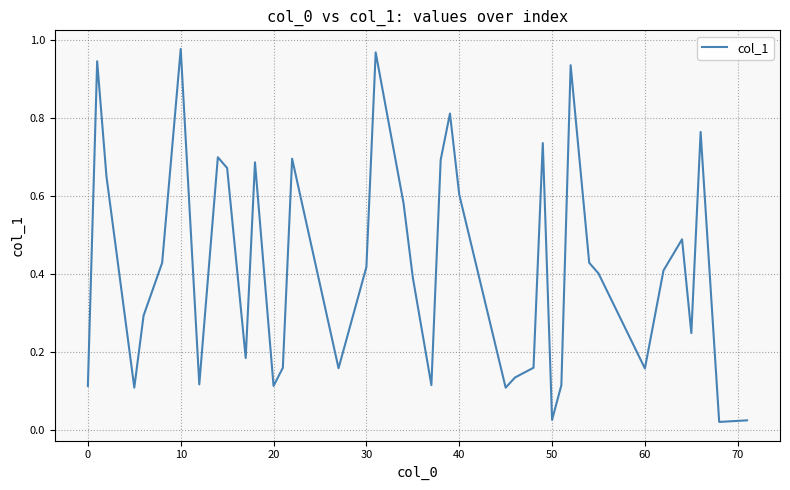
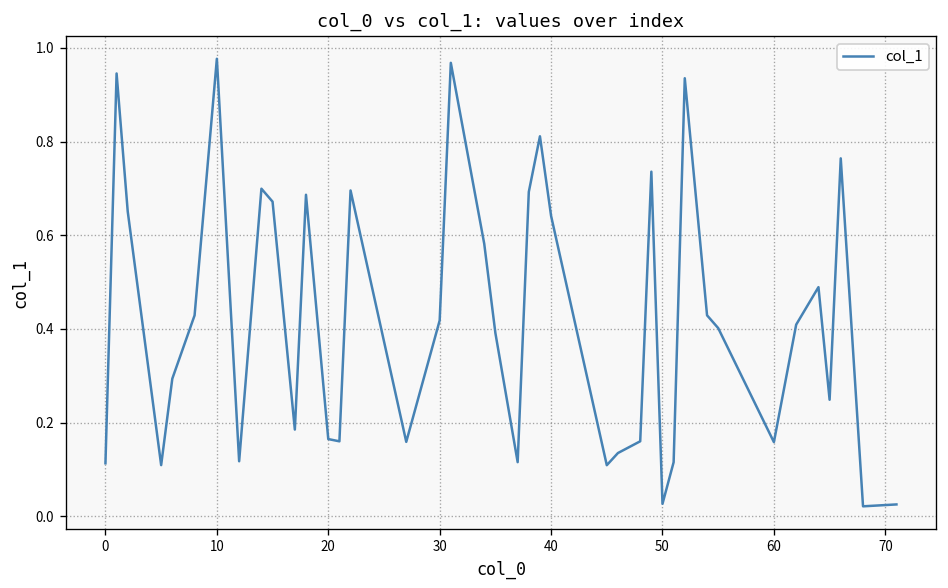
  {
    "0": 0.11,
    "10": 0.98,
-   "20": 0.11,
+   "20": 0.16,
    "30": 0.42,
-   "40": 0.60,
+   "40": 0.64,
    "50": 0.03,
    "60": 0.16
  }
